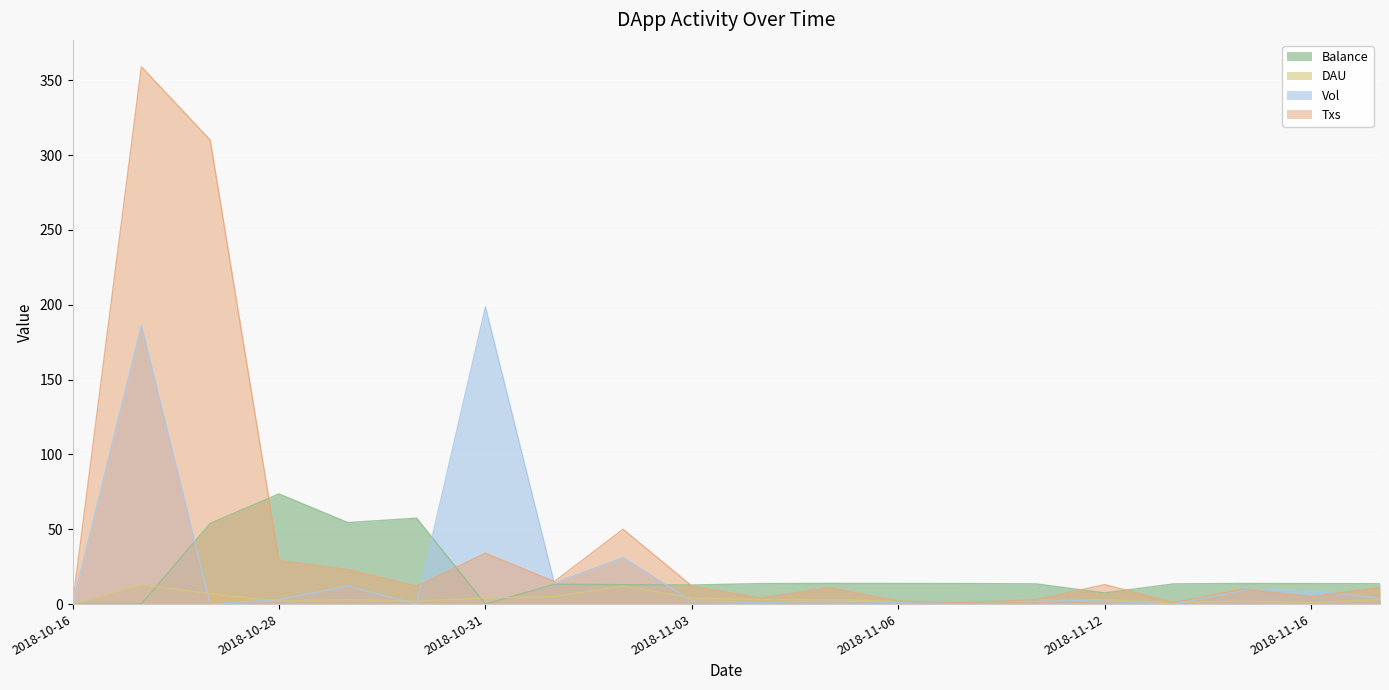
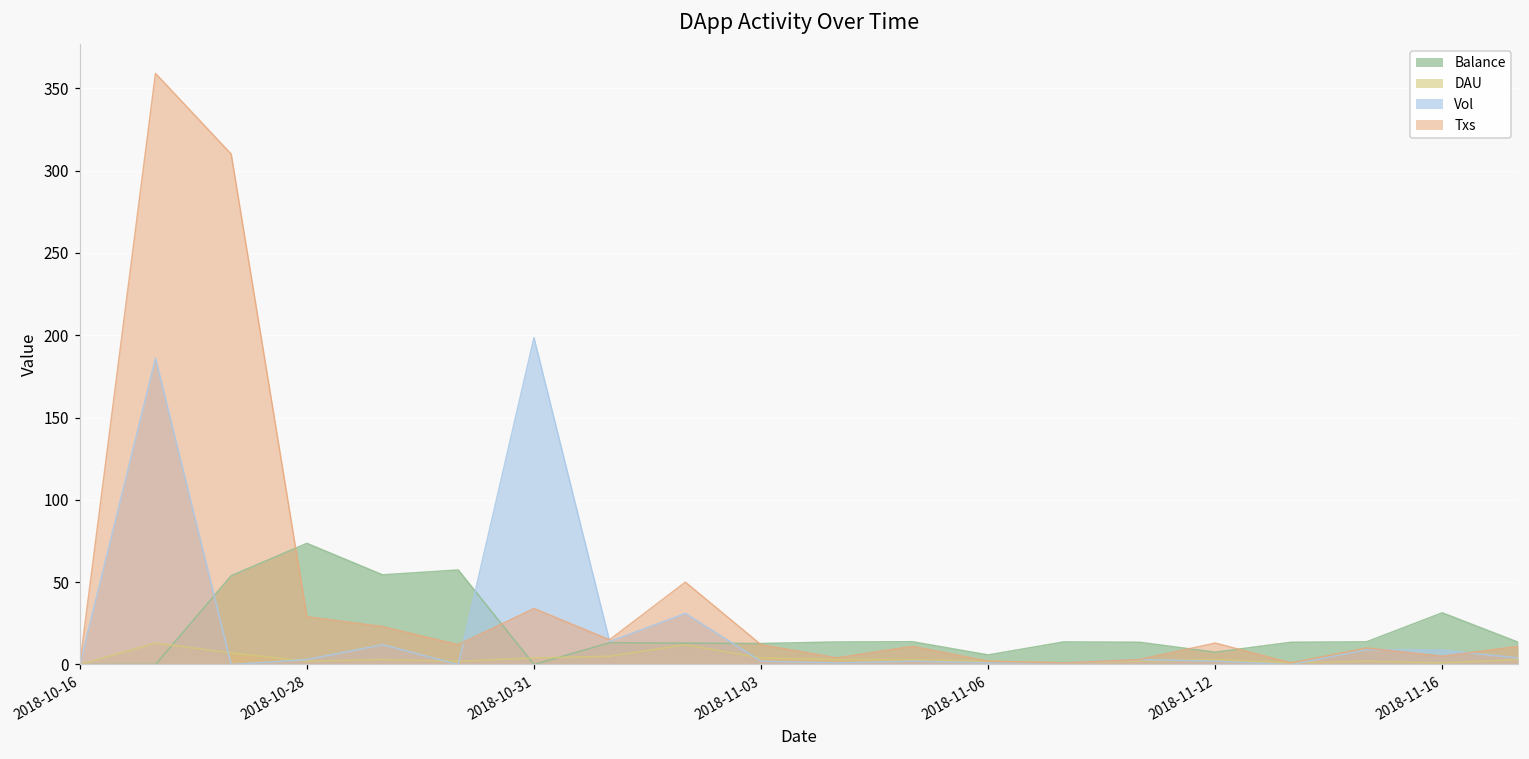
  {
    "Balance": {
      "2018-10-28": 74,
      "2018-10-31": 0,
-     "2018-11-06": 14,
+     "2018-11-06": 6,
      "2018-11-12": 7,
-     "2018-11-16": 14
+     "2018-11-16": 31
    },
    "Vol": {
      "2018-10-31": 199,
      "2018-11-03": 2,
      "2018-11-16": 9
    }
  }
